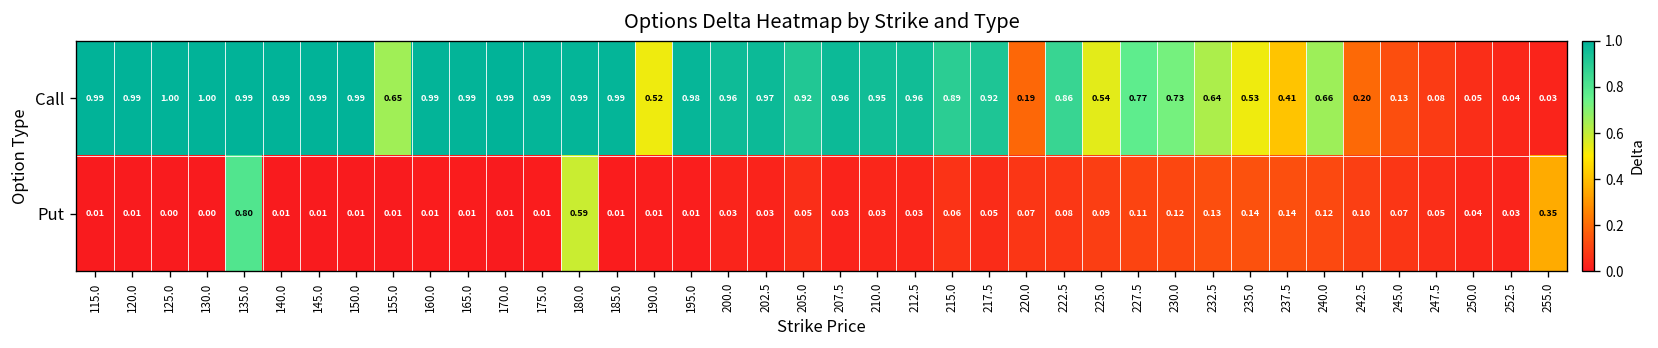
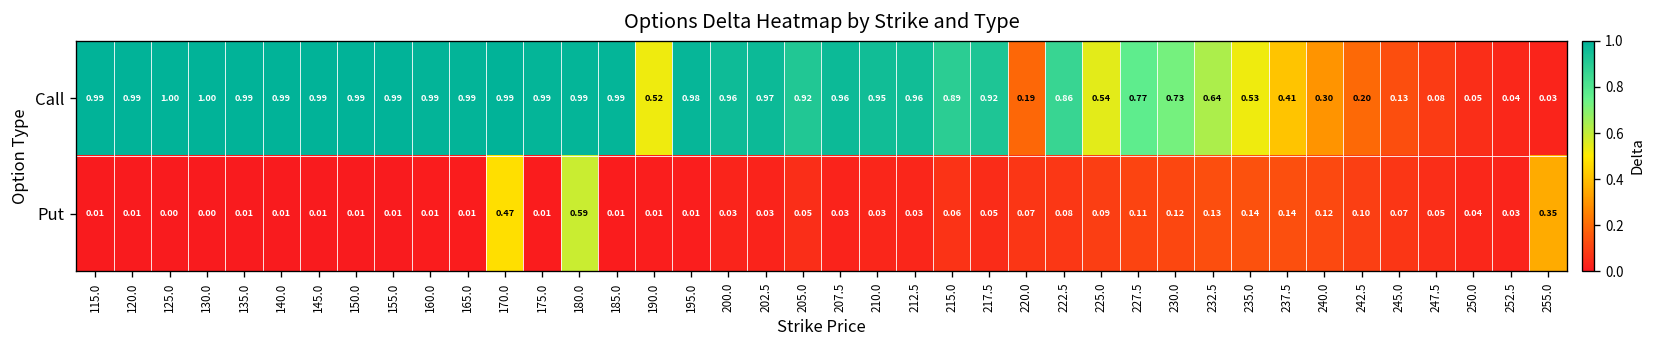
  {
    "Call": {
      "115.0": 0.99,
      "120.0": 0.99,
      "125.0": 1.00,
      "130.0": 1.00,
      "135.0": 0.99,
      "140.0": 0.99,
      "145.0": 0.99,
      "150.0": 0.99,
-     "155.0": 0.65,
+     "155.0": 0.99,
      "160.0": 0.99,
      "165.0": 0.99,
      "170.0": 0.99,
      "175.0": 0.99,
      "180.0": 0.99,
      "185.0": 0.99,
      "190.0": 0.52,
      "195.0": 0.98,
      "200.0": 0.96,
      "202.5": 0.97,
      "205.0": 0.92,
      "207.5": 0.96,
      "210.0": 0.95,
      "212.5": 0.96,
      "215.0": 0.89,
      "217.5": 0.92,
      "220.0": 0.19,
      "222.5": 0.86,
      "225.0": 0.54,
      "227.5": 0.77,
      "230.0": 0.73,
      "232.5": 0.64,
      "235.0": 0.53,
      "237.5": 0.41,
-     "240.0": 0.66,
+     "240.0": 0.30,
      "242.5": 0.20,
      "245.0": 0.13,
      "247.5": 0.08,
      "250.0": 0.05,
      "252.5": 0.04,
      "255.0": 0.03
    },
    "Put": {
      "115.0": 0.01,
      "120.0": 0.01,
      "125.0": 0.00,
      "130.0": 0.00,
-     "135.0": 0.80,
+     "135.0": 0.01,
      "140.0": 0.01,
      "145.0": 0.01,
      "150.0": 0.01,
      "155.0": 0.01,
      "160.0": 0.01,
      "165.0": 0.01,
-     "170.0": 0.01,
+     "170.0": 0.47,
      "175.0": 0.01,
      "180.0": 0.59,
      "185.0": 0.01,
      "190.0": 0.01,
      "195.0": 0.01,
      "200.0": 0.03,
      "202.5": 0.03,
      "205.0": 0.05,
      "207.5": 0.03,
      "210.0": 0.03,
      "212.5": 0.03,
      "215.0": 0.06,
      "217.5": 0.05,
      "220.0": 0.07,
      "222.5": 0.08,
      "225.0": 0.09,
      "227.5": 0.11,
      "230.0": 0.12,
      "232.5": 0.13,
      "235.0": 0.14,
      "237.5": 0.14,
      "240.0": 0.12,
      "242.5": 0.10,
      "245.0": 0.07,
      "247.5": 0.05,
      "250.0": 0.04,
      "252.5": 0.03,
      "255.0": 0.35
    }
  }
